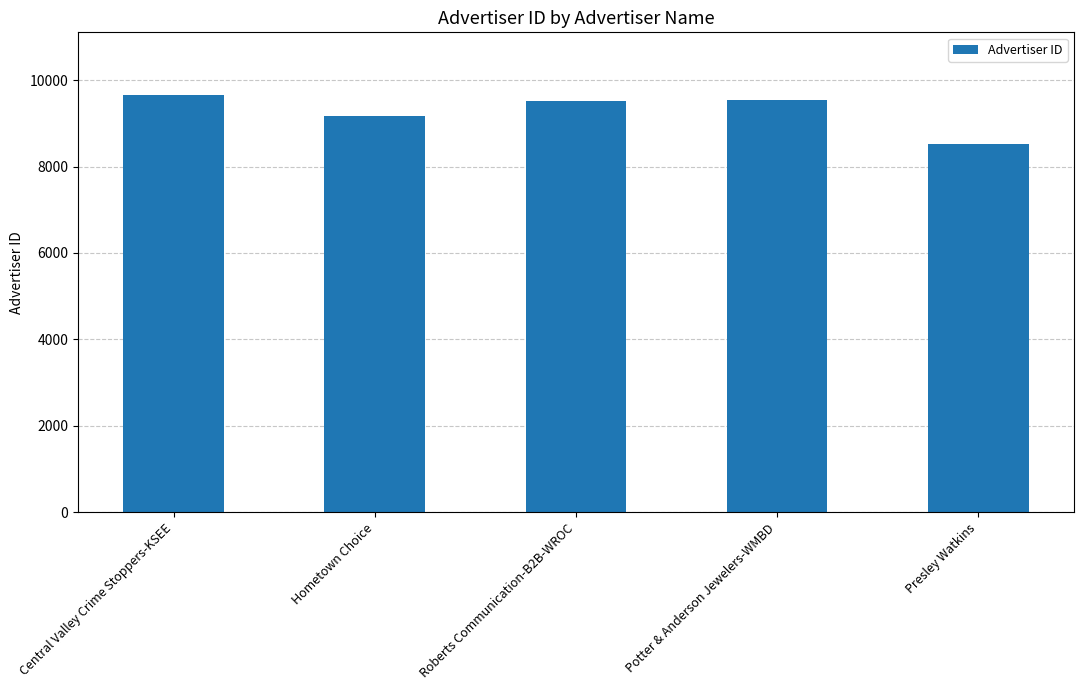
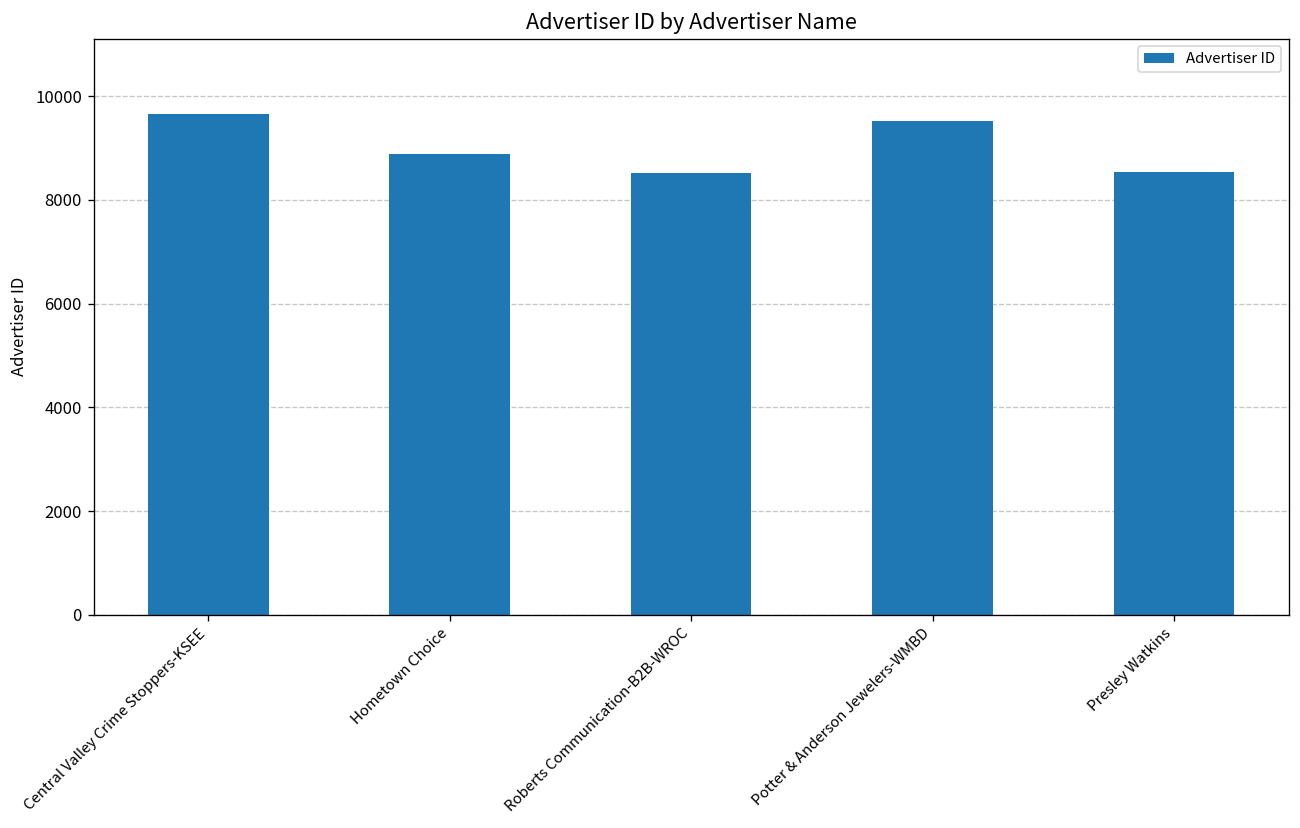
  {
    "Central Valley Crime Stoppers-KSEE": 9700,
-   "Hometown Choice": 9200,
-   "Roberts Communication-B2B-WROC": 9500,
+   "Hometown Choice": 8900,
+   "Roberts Communication-B2B-WROC": 8500,
    "Potter & Anderson Jewelers-WMBD": 9500,
    "Presley Watkins": 8500
  }
